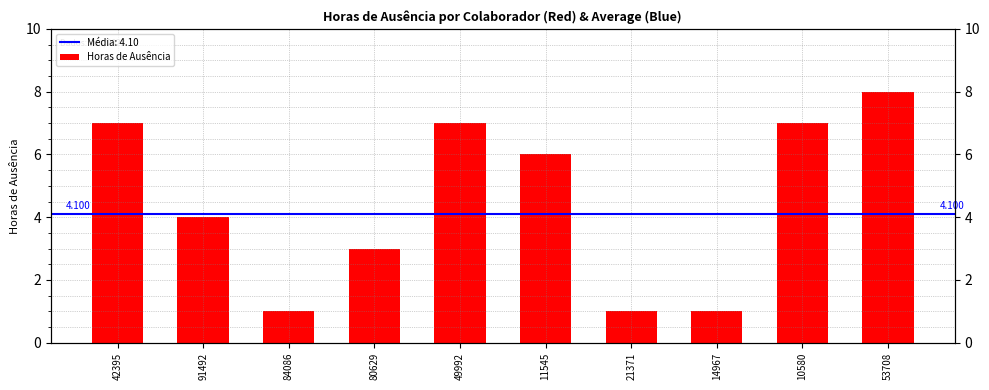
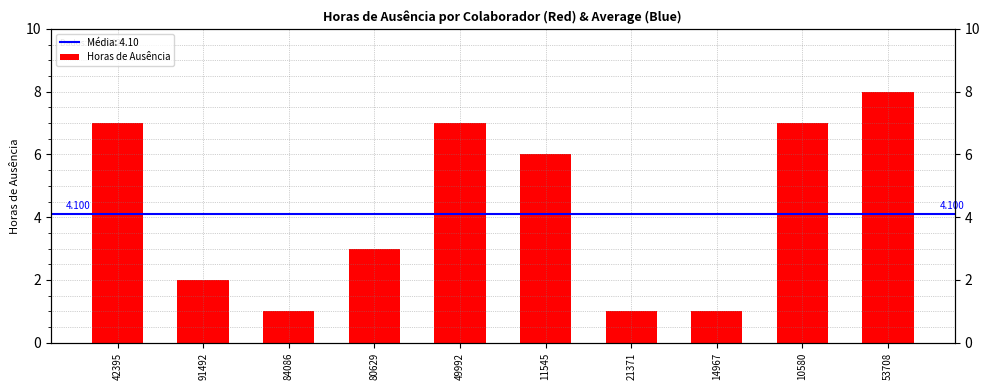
  {
    "42395": 7,
-   "91492": 4,
+   "91492": 2,
    "84086": 1,
    "80629": 3,
    "49992": 7,
    "11545": 6,
    "21371": 1,
    "14967": 1,
    "10580": 7,
    "53708": 8
  }
